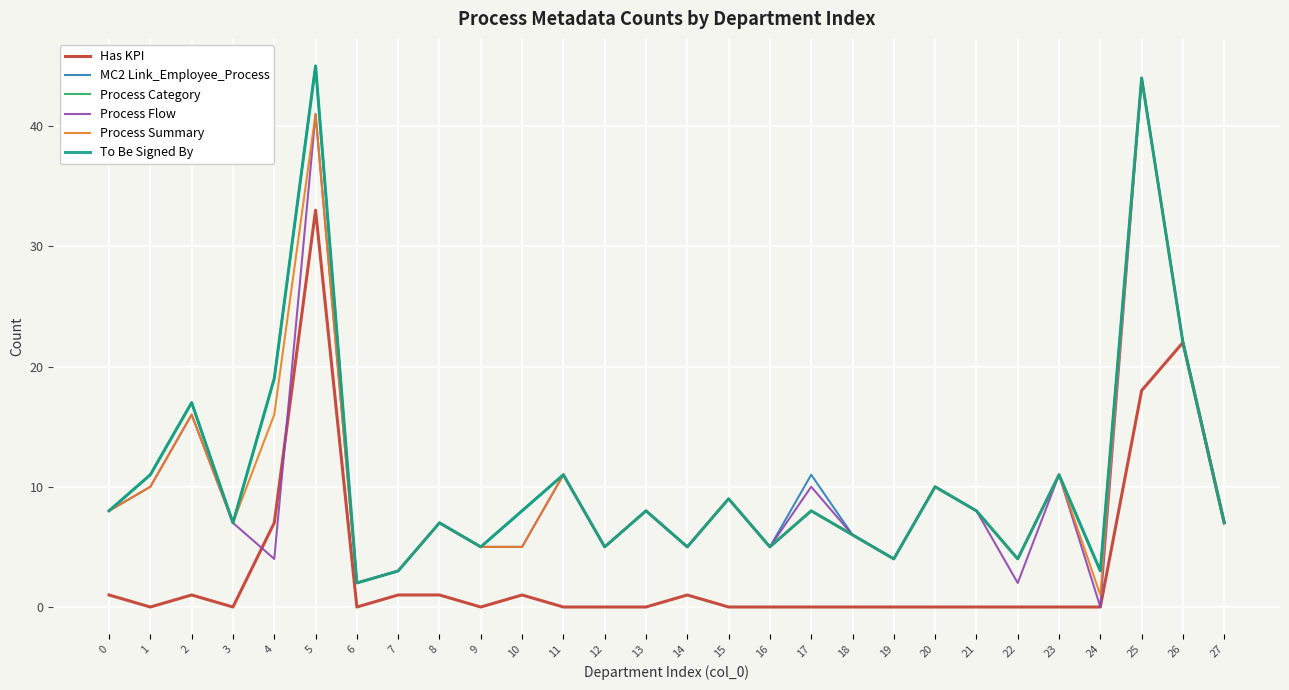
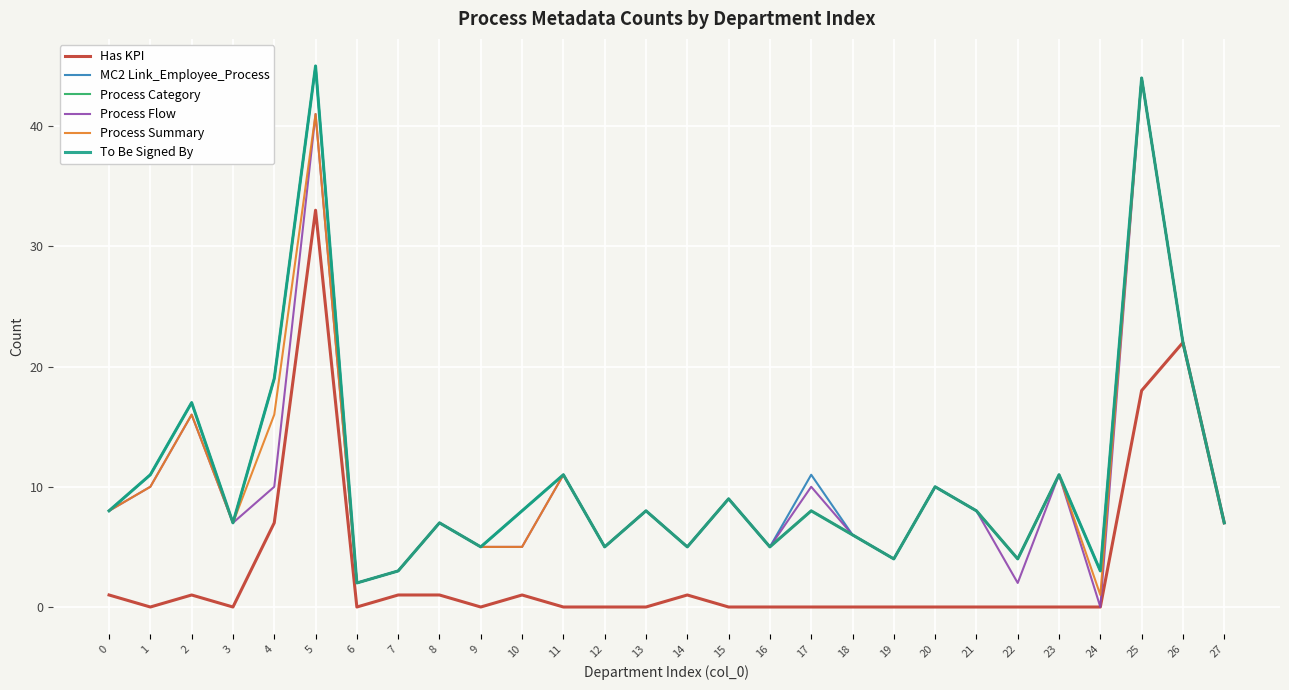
  {
    "Has KPI": {
      "0": 1,
      "1": 0,
      "2": 1,
      "3": 0,
      "4": 7,
      "5": 33,
      "6": 0,
      "7": 1,
      "8": 1,
      "9": 0,
      "10": 1,
      "11": 0,
      "12": 0,
      "13": 0,
      "14": 1,
      "15": 0,
      "16": 0,
      "17": 0,
      "18": 0,
      "19": 0,
      "20": 0,
      "21": 0,
      "22": 0,
      "23": 0,
      "25": 18
    },
    "MC2 Link_Employee_Process": {
      "17": 11
    },
    "Process Flow": {
-     "4": 4,
+     "4": 10,
      "17": 10,
      "22": 2
    },
    "Process Summary": {
      "4": 16,
      "24": 1
    }
  }
